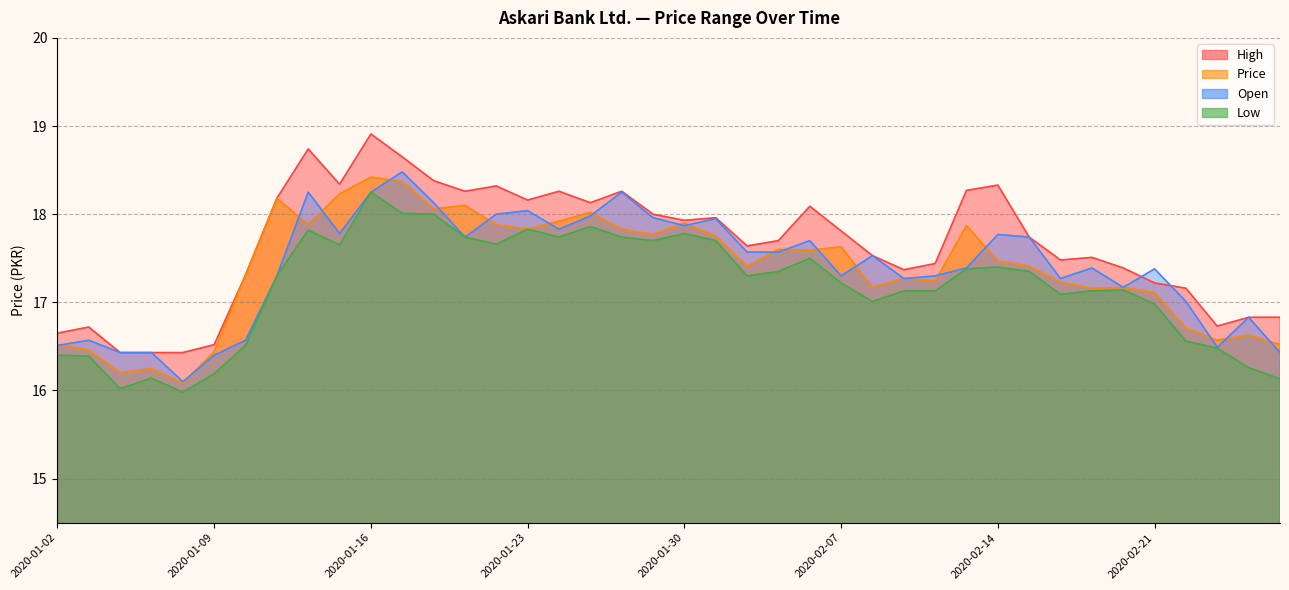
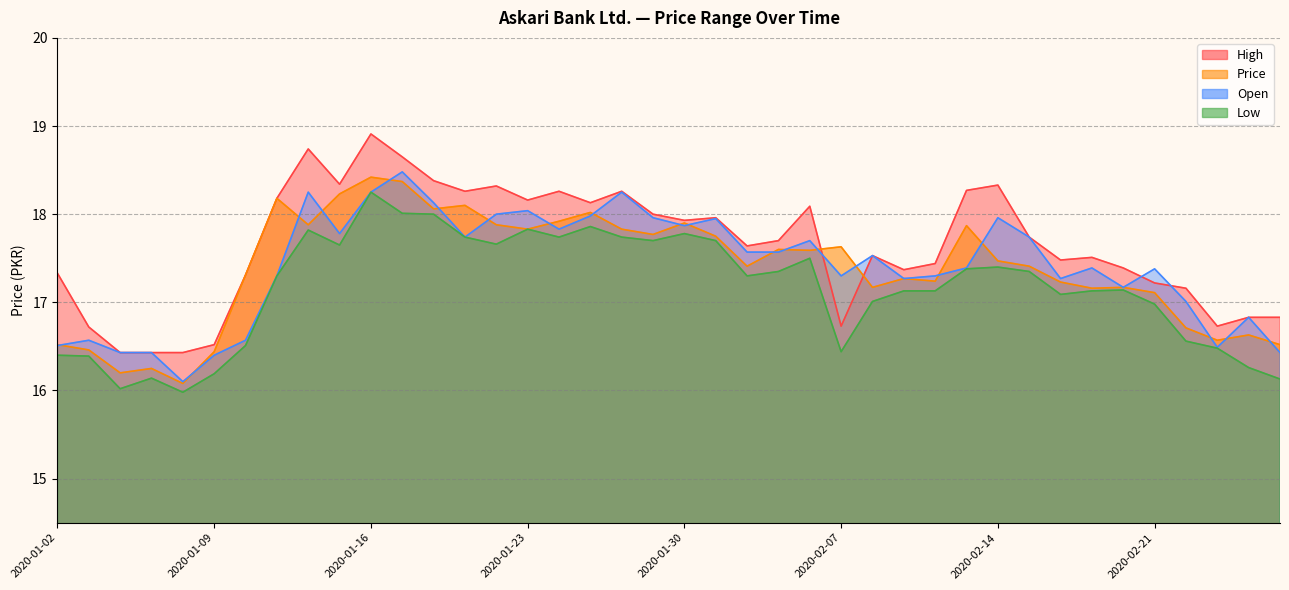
  {
    "High": {
-     "2020-01-02": 16.7,
+     "2020-01-02": 17.3,
      "2020-01-09": 16.5,
      "2020-01-16": 18.9,
      "2020-01-23": 18.2,
      "2020-01-30": 17.9,
-     "2020-02-07": 17.8,
+     "2020-02-07": 16.7,
      "2020-02-14": 18.3,
      "2020-02-21": 17.2
    },
    "Price": {
      "2020-01-09": 16.4,
      "2020-01-16": 18.4,
      "2020-01-30": 17.9,
      "2020-02-07": 17.6,
      "2020-02-14": 17.5,
      "2020-02-21": 17.1
    },
    "Open": {
      "2020-01-09": 16.4,
      "2020-01-23": 18.0,
      "2020-01-30": 17.9,
      "2020-02-07": 17.3,
-     "2020-02-14": 17.8,
+     "2020-02-14": 18.0,
      "2020-02-21": 17.4
    },
    "Low": {
      "2020-01-02": 16.4,
      "2020-01-09": 16.2,
      "2020-01-30": 17.8,
-     "2020-02-07": 17.2,
+     "2020-02-07": 16.4,
      "2020-02-14": 17.4,
      "2020-02-21": 17.0
    }
  }
